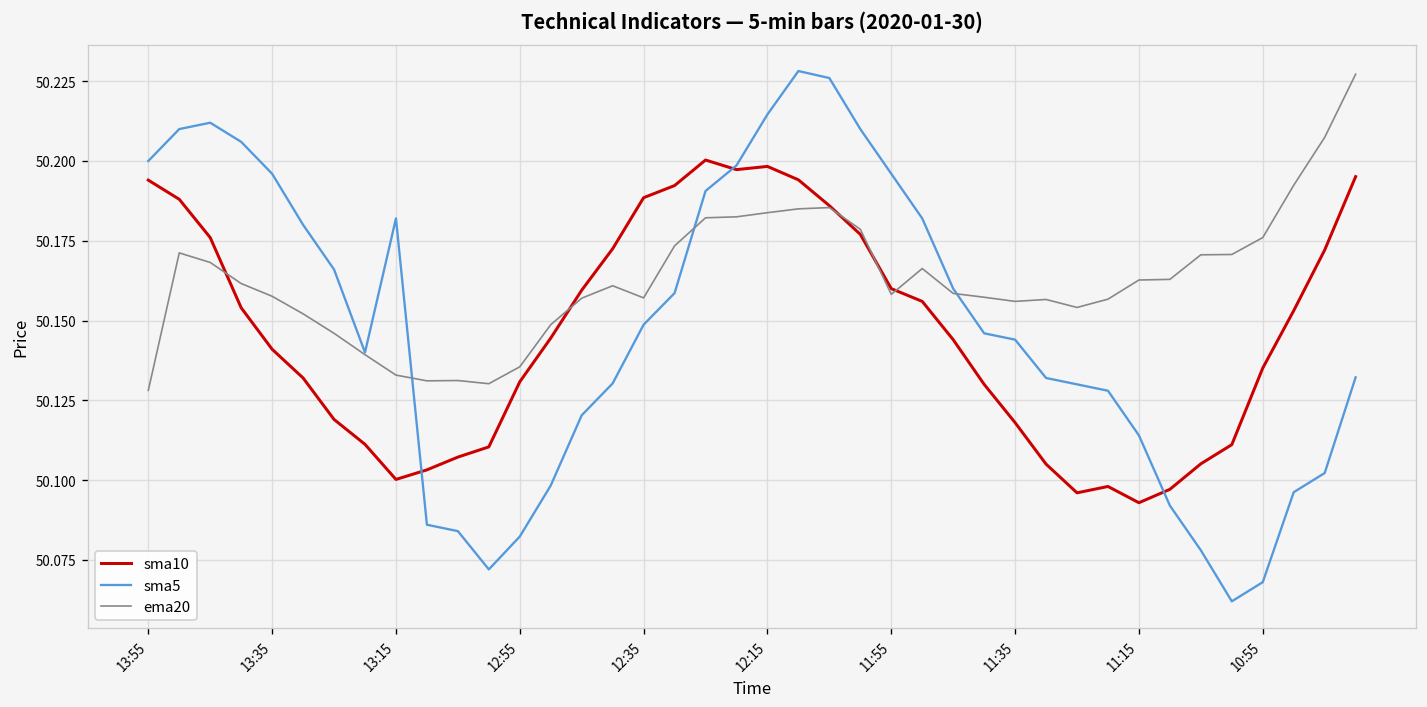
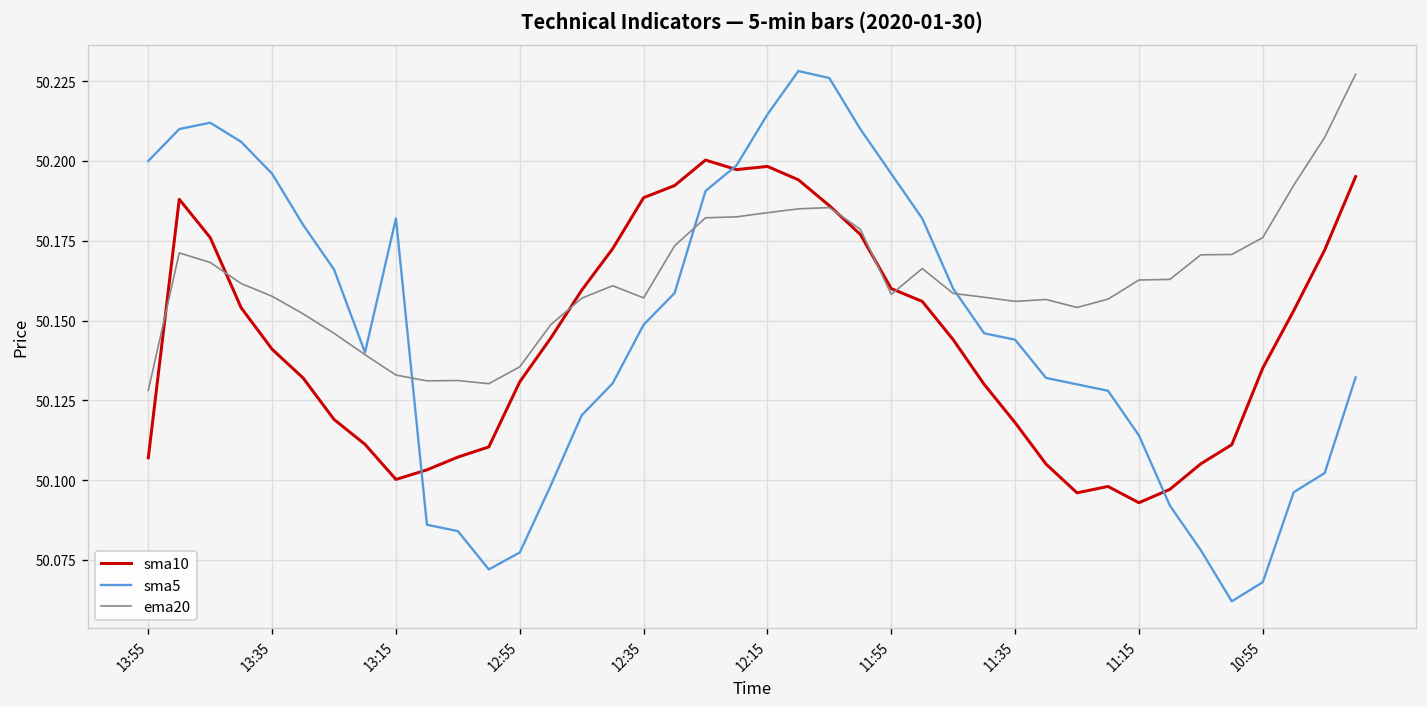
  {
    "sma10": {
-     "13:55": 50.194,
+     "13:55": 50.107,
      "13:35": 50.141,
      "13:15": 50.100,
      "12:55": 50.131,
      "12:35": 50.189,
      "12:15": 50.198,
      "11:55": 50.160,
      "11:35": 50.118,
      "11:15": 50.093,
      "10:55": 50.135
    },
    "sma5": {
      "13:55": 50.200,
      "13:35": 50.196,
      "13:15": 50.182,
-     "12:55": 50.082,
+     "12:55": 50.077,
      "12:35": 50.149,
      "12:15": 50.215,
      "11:55": 50.196,
      "11:35": 50.144,
      "11:15": 50.114,
      "10:55": 50.068
    },
    "ema20": {
      "13:55": 50.128,
      "13:35": 50.158,
      "13:15": 50.133,
      "12:55": 50.136,
      "12:35": 50.157,
      "12:15": 50.184,
      "11:55": 50.158,
      "11:35": 50.156,
      "11:15": 50.163,
      "10:55": 50.176
    }
  }
